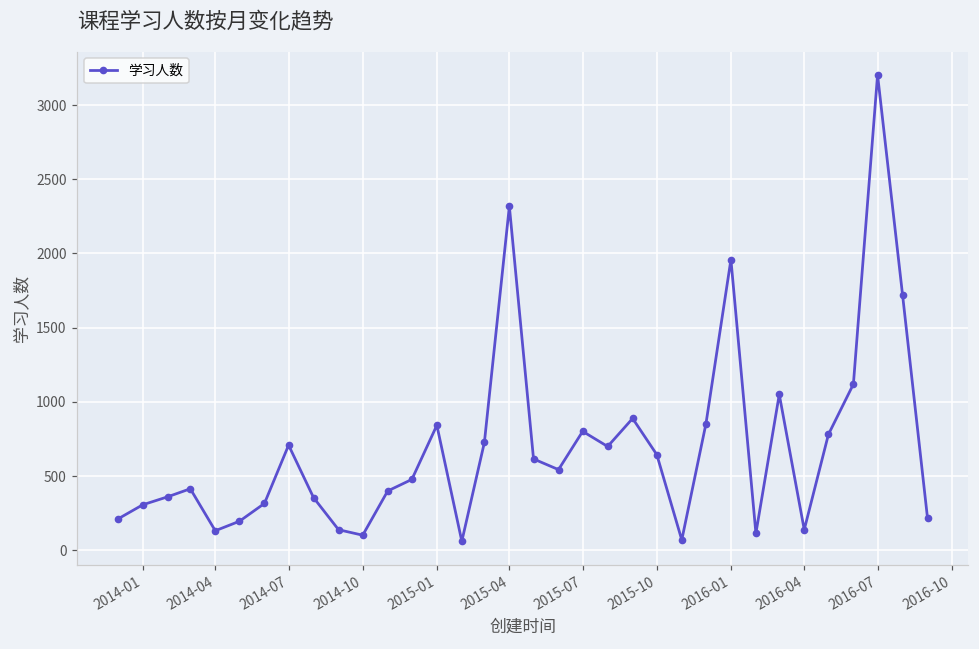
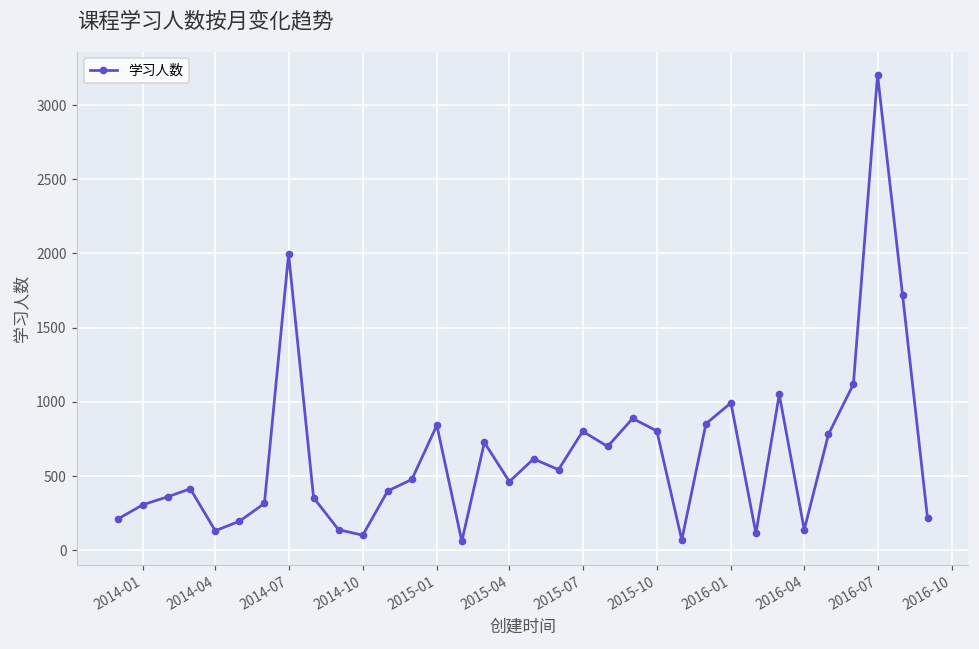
  {
    "2014-01": 310,
    "2014-04": 130,
-   "2014-07": 710,
+   "2014-07": 2000,
    "2014-10": 100,
    "2015-01": 840,
-   "2015-04": 2320,
+   "2015-04": 460,
    "2015-07": 800,
-   "2015-10": 640,
-   "2016-01": 1960,
+   "2015-10": 800,
+   "2016-01": 990,
    "2016-04": 140,
    "2016-07": 3200
  }
